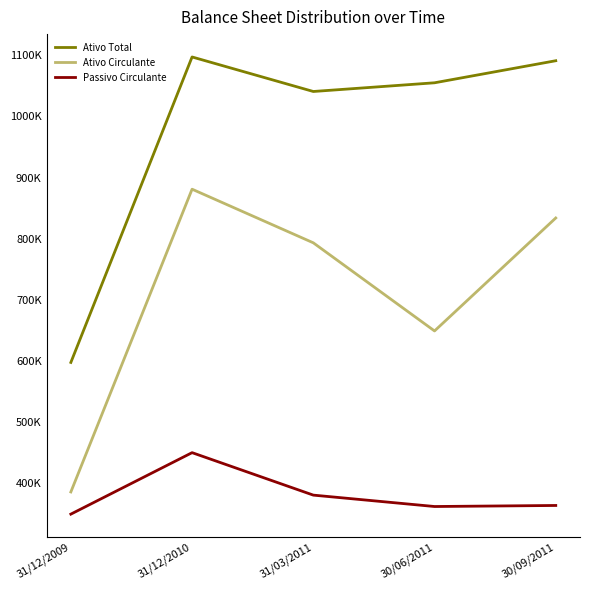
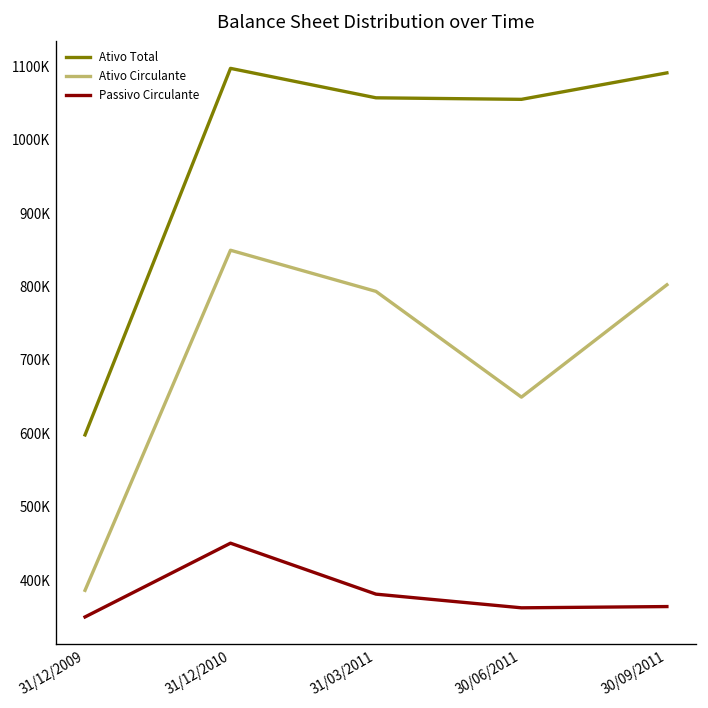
  {
    "Ativo Total": {
      "31/12/2009": 600000,
      "31/12/2010": 1100000,
-     "31/03/2011": 1040000,
+     "31/03/2011": 1060000,
      "30/06/2011": 1060000,
      "30/09/2011": 1090000
    },
    "Ativo Circulante": {
      "31/12/2009": 390000,
-     "31/12/2010": 880000,
+     "31/12/2010": 850000,
      "31/03/2011": 790000,
      "30/06/2011": 650000,
-     "30/09/2011": 830000
+     "30/09/2011": 800000
    },
    "Passivo Circulante": {
      "31/12/2009": 350000,
      "31/12/2010": 450000,
      "31/03/2011": 380000,
      "30/06/2011": 360000,
      "30/09/2011": 360000
    }
  }
